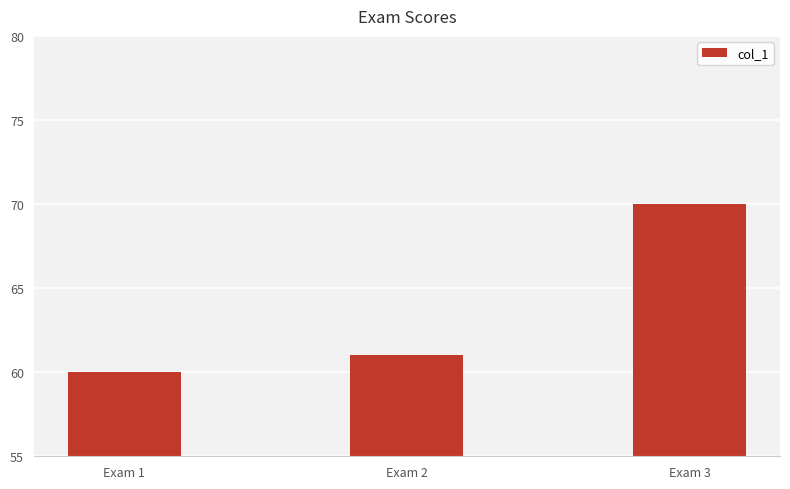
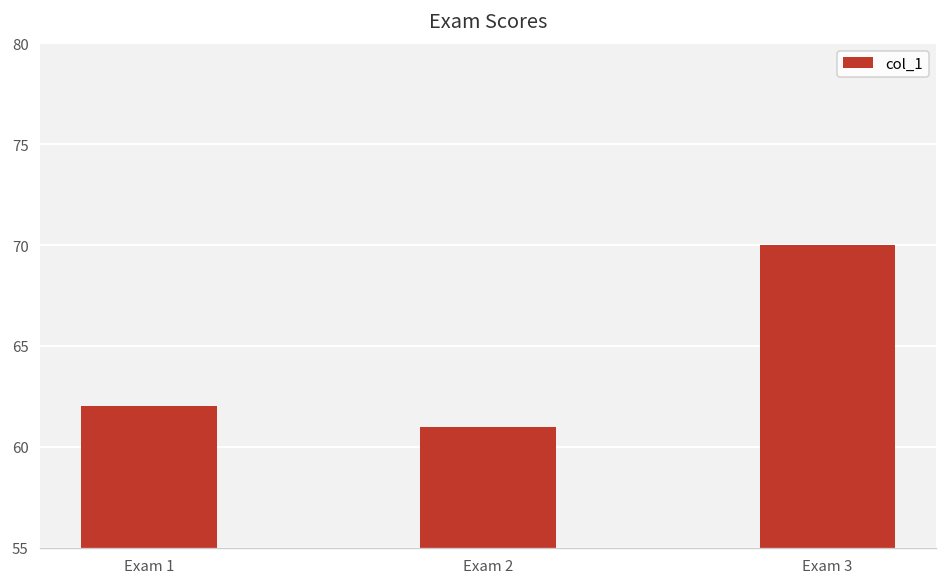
  {
-   "Exam 1": 60,
+   "Exam 1": 62,
    "Exam 2": 61,
    "Exam 3": 70
  }
